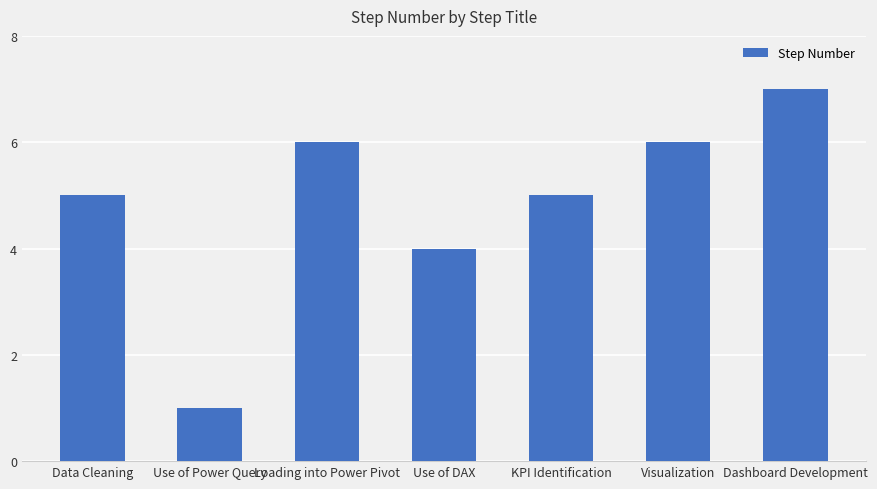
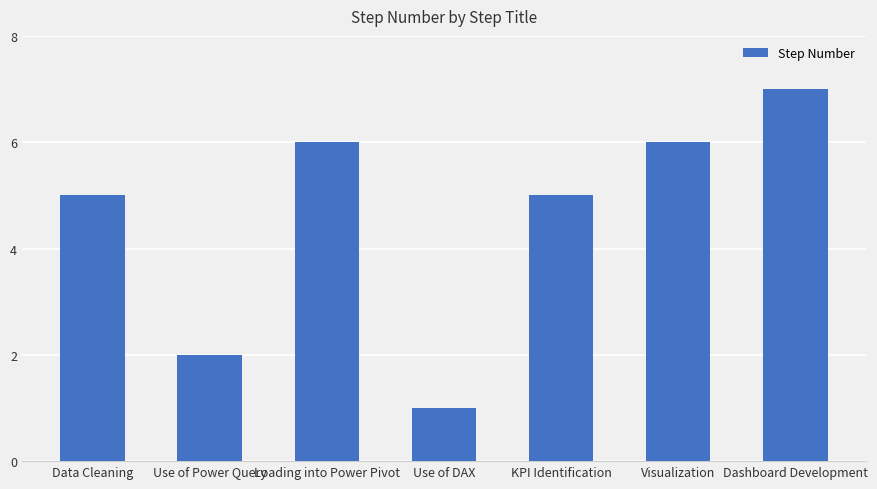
  {
    "Data Cleaning": 5,
-   "Use of Power Query": 1,
+   "Use of Power Query": 2,
    "Loading into Power Pivot": 6,
-   "Use of DAX": 4,
+   "Use of DAX": 1,
    "KPI Identification": 5,
    "Visualization": 6,
    "Dashboard Development": 7
  }
